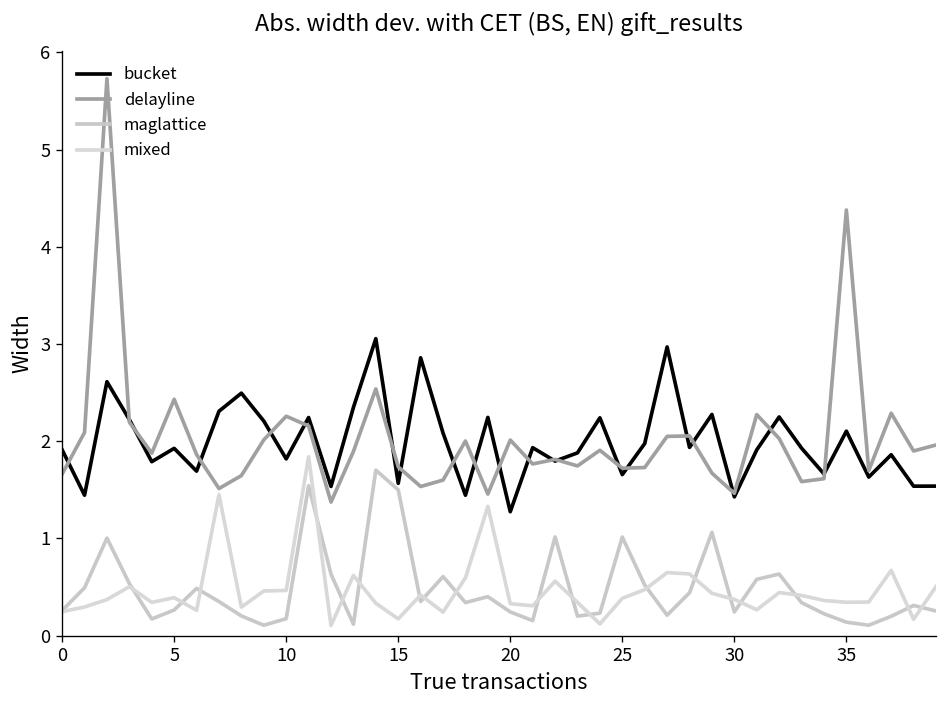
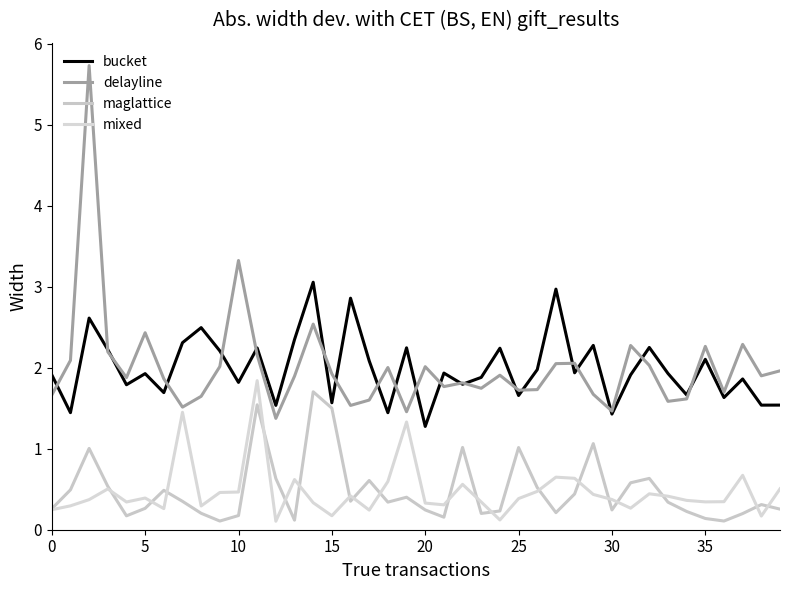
  {
    "bucket": {
      "0": 1.9,
      "5": 1.9,
      "10": 1.8,
      "15": 1.6,
      "20": 1.3,
      "25": 1.7,
      "30": 1.4,
      "35": 2.1
    },
    "delayline": {
      "0": 1.7,
      "5": 2.4,
-     "10": 2.3,
-     "15": 1.7,
+     "10": 3.3,
+     "15": 1.9,
      "20": 2.0,
      "25": 1.7,
      "30": 1.5,
-     "35": 4.4
+     "35": 2.3
    }
  }
